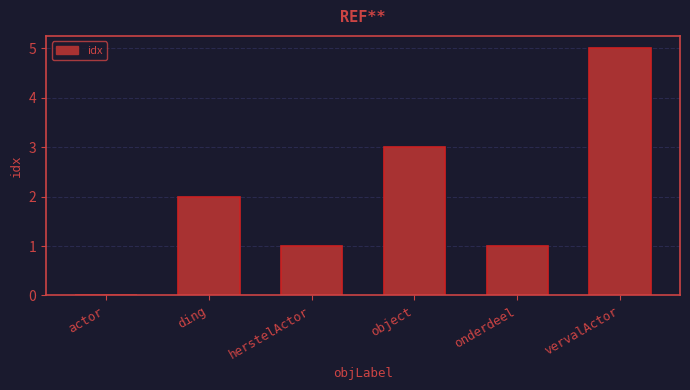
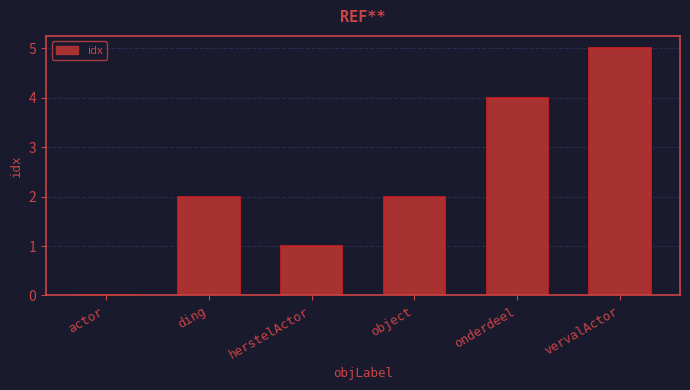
  {
    "actor": 0,
    "ding": 2,
    "herstelActor": 1,
-   "object": 3,
-   "onderdeel": 1,
+   "object": 2,
+   "onderdeel": 4,
    "vervalActor": 5
  }
